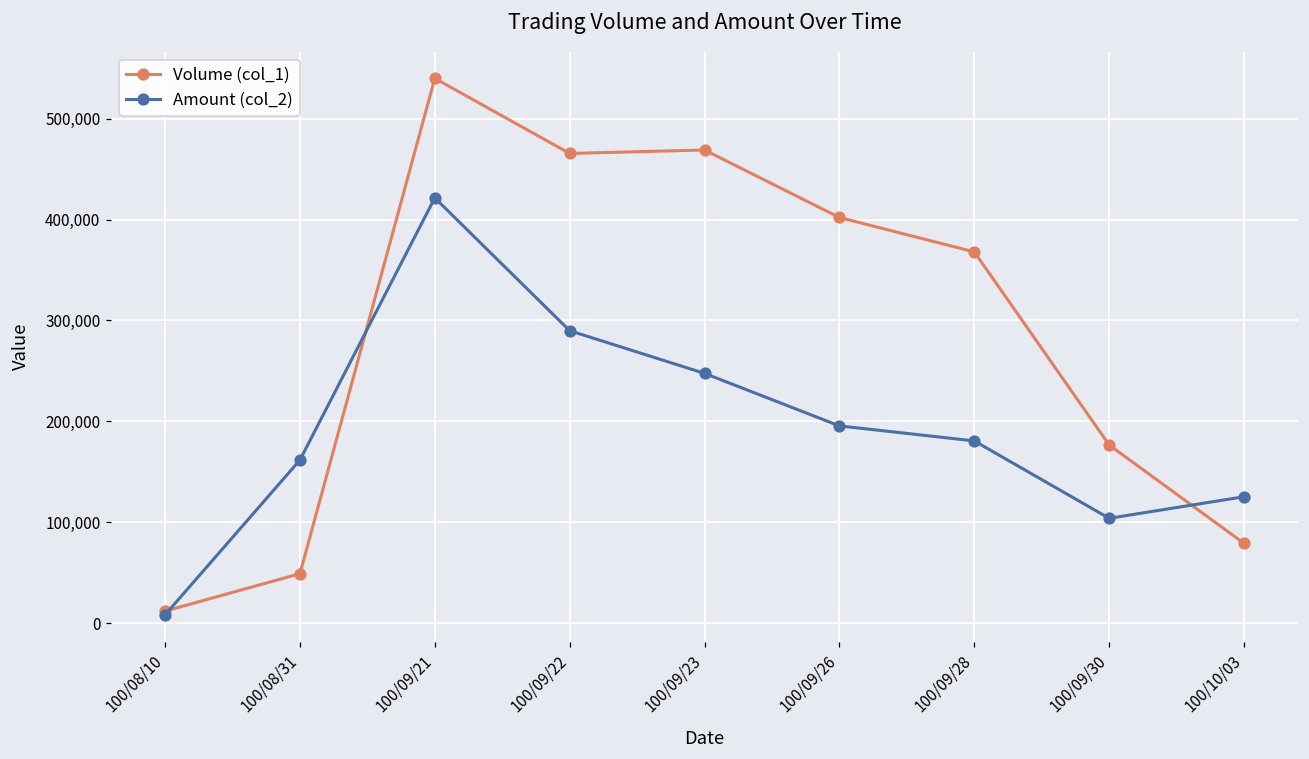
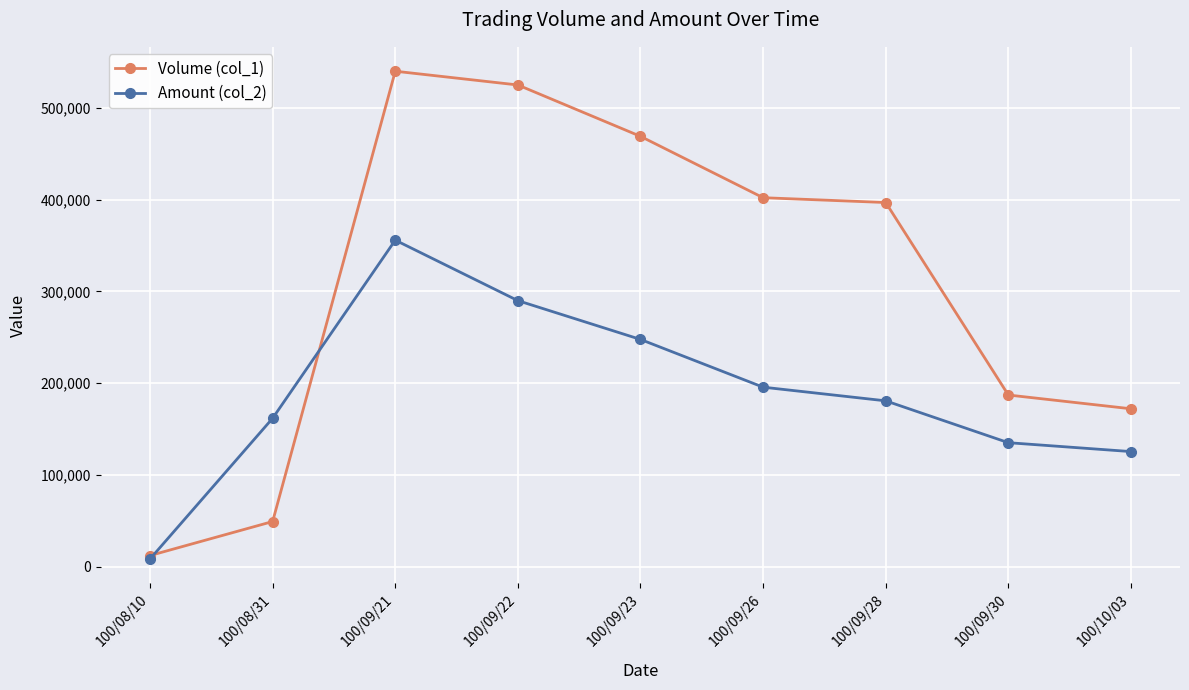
  {
    "Volume (col_1)": {
      "100/08/10": "10,000",
      "100/08/31": "50,000",
      "100/09/21": "540,000",
-     "100/09/22": "470,000",
+     "100/09/22": "530,000",
      "100/09/23": "470,000",
      "100/09/26": "400,000",
-     "100/09/28": "370,000",
-     "100/09/30": "180,000",
-     "100/10/03": "80,000"
+     "100/09/28": "400,000",
+     "100/09/30": "190,000",
+     "100/10/03": "170,000"
    },
    "Amount (col_2)": {
      "100/08/10": "10,000",
      "100/08/31": "160,000",
-     "100/09/21": "420,000",
+     "100/09/21": "360,000",
      "100/09/22": "290,000",
      "100/09/23": "250,000",
      "100/09/26": "200,000",
      "100/09/28": "180,000",
-     "100/09/30": "100,000",
+     "100/09/30": "140,000",
      "100/10/03": "130,000"
    }
  }
